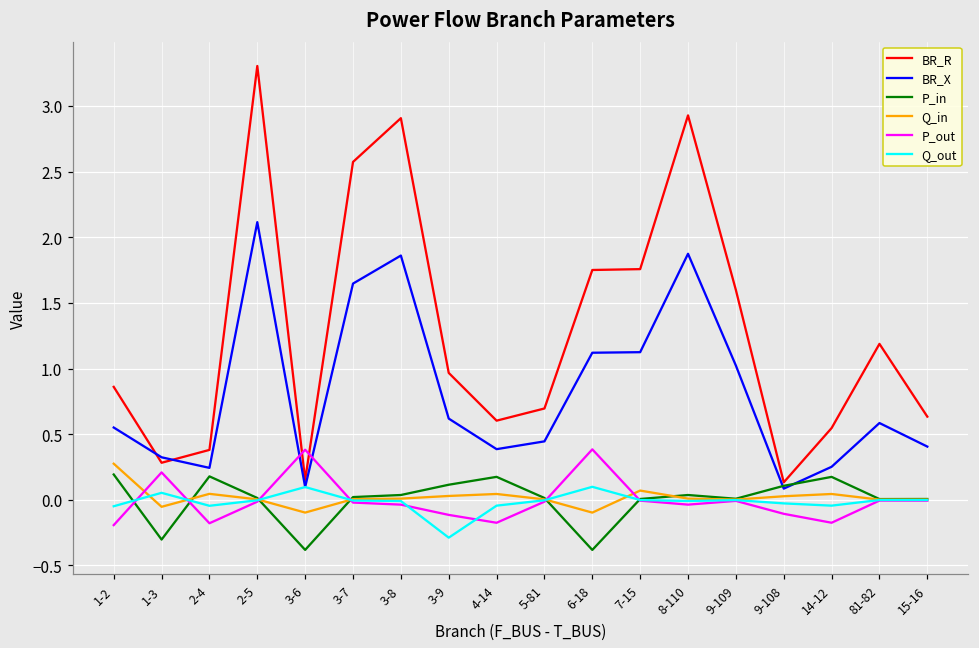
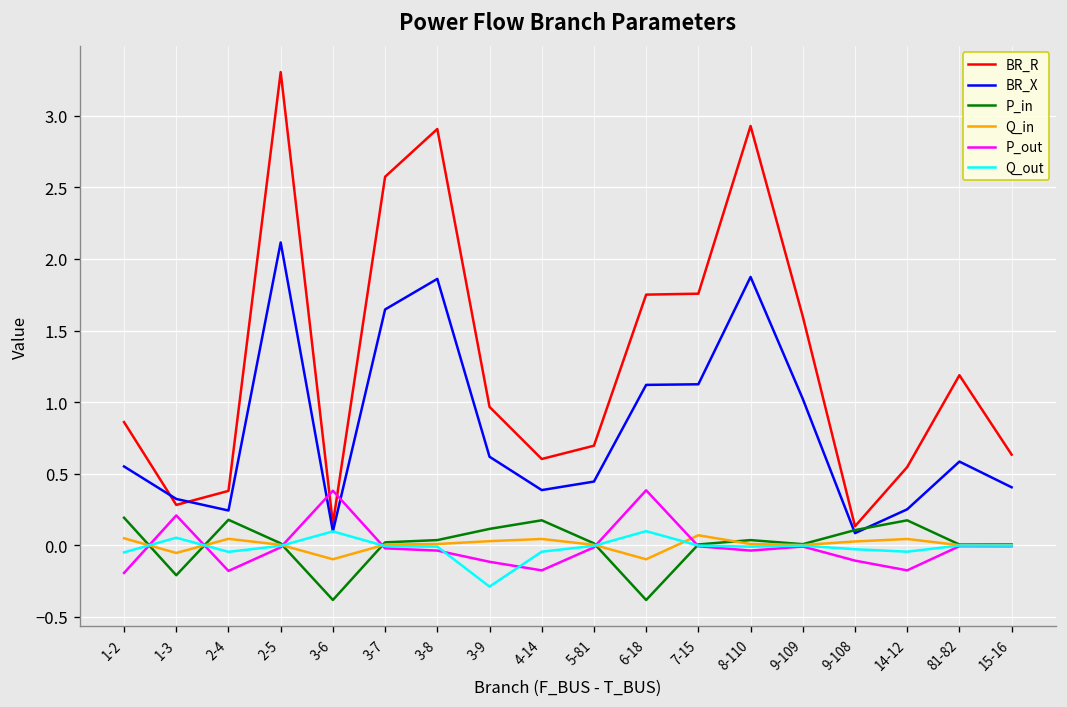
  {
    "BR_R": {
      "1-2": 0.86,
      "1-3": 0.28,
      "2-4": 0.38,
      "2-5": 3.30,
      "3-6": 0.15,
      "3-7": 2.57,
      "3-8": 2.91,
      "3-9": 0.97,
      "4-14": 0.60,
      "5-81": 0.70,
      "6-18": 1.75,
      "7-15": 1.76,
      "8-110": 2.93,
      "9-109": 1.60,
      "9-108": 0.13,
      "14-12": 0.55,
      "81-82": 1.19,
      "15-16": 0.63
    },
    "BR_X": {
      "1-2": 0.55,
      "1-3": 0.32,
      "2-4": 0.24,
      "2-5": 2.12,
      "3-7": 1.65,
      "3-8": 1.86,
      "3-9": 0.62,
      "4-14": 0.39,
      "5-81": 0.45,
      "6-18": 1.12,
      "7-15": 1.12,
      "8-110": 1.87,
      "9-109": 1.02,
      "14-12": 0.25,
      "81-82": 0.58,
      "15-16": 0.41
    },
    "P_in": {
      "1-2": 0.19,
-     "1-3": -0.30,
+     "1-3": -0.21,
      "2-4": 0.18,
      "3-6": -0.38,
      "3-8": 0.04,
      "3-9": 0.11,
      "4-14": 0.17,
      "6-18": -0.38,
      "8-110": 0.04,
      "14-12": 0.17
    },
    "Q_in": {
-     "1-2": 0.28,
+     "1-2": 0.05,
      "1-3": -0.05,
      "2-4": 0.05,
      "3-6": -0.10,
      "3-9": 0.03,
      "4-14": 0.04,
      "6-18": -0.10,
      "7-15": 0.07,
      "9-108": 0.03,
      "14-12": 0.04
    },
    "P_out": {
      "1-2": -0.19,
      "1-3": 0.21,
      "2-4": -0.18,
      "3-6": 0.38,
      "3-8": -0.04,
      "3-9": -0.11,
      "4-14": -0.17,
      "6-18": 0.38,
      "8-110": -0.04,
      "9-108": -0.11,
      "14-12": -0.17
    },
    "Q_out": {
      "1-2": -0.05,
      "1-3": 0.05,
      "2-4": -0.05,
      "3-9": -0.29,
      "4-14": -0.04,
      "6-18": 0.10,
      "9-108": -0.03,
      "14-12": -0.04
    }
  }
